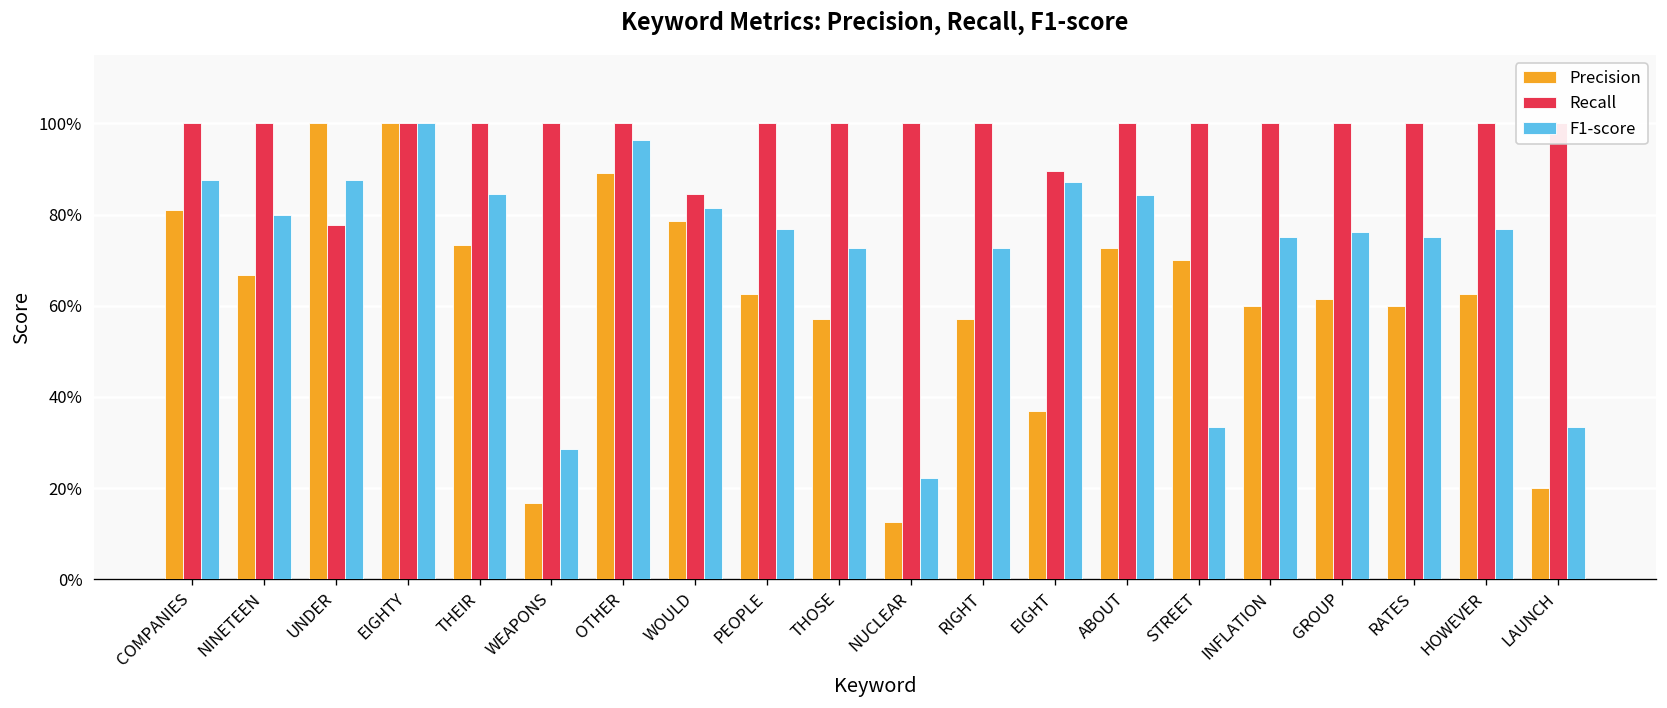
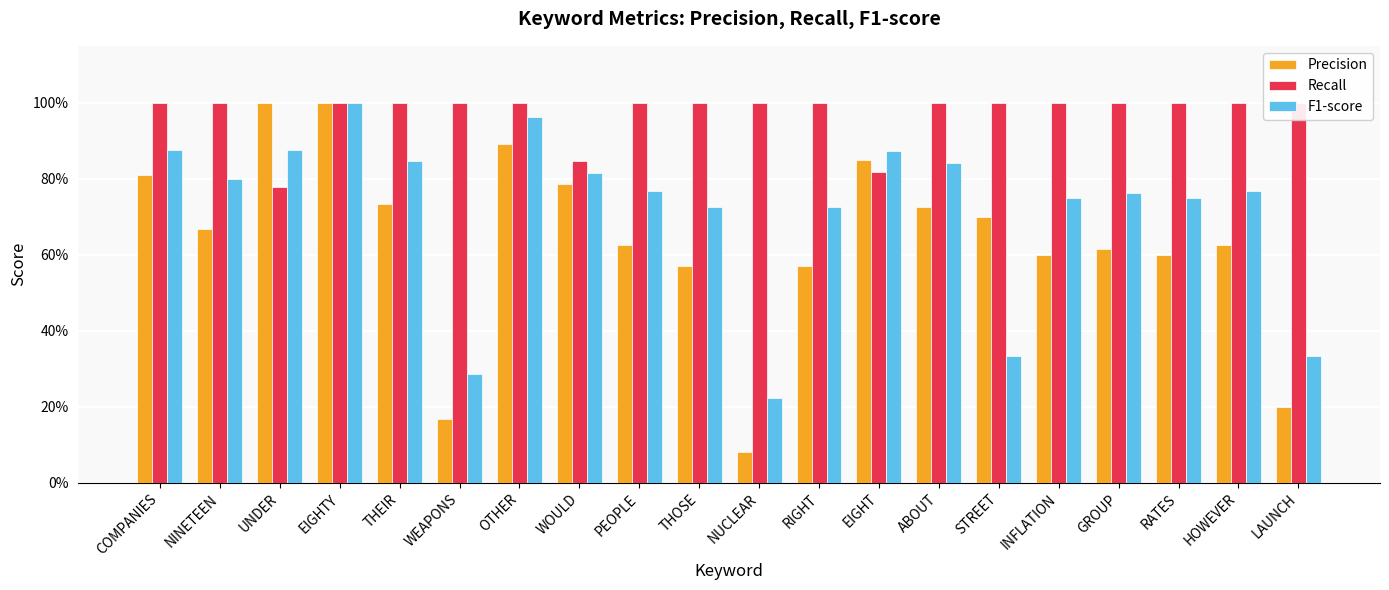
  {
    "Precision": {
      "COMPANIES": "81%",
      "NINETEEN": "67%",
      "UNDER": "100%",
      "EIGHTY": "100%",
      "THEIR": "73%",
      "WEAPONS": "17%",
      "OTHER": "89%",
      "WOULD": "79%",
      "PEOPLE": "63%",
      "THOSE": "57%",
-     "NUCLEAR": "13%",
+     "NUCLEAR": "8%",
      "RIGHT": "57%",
-     "EIGHT": "37%",
+     "EIGHT": "85%",
      "ABOUT": "73%",
      "STREET": "70%",
      "INFLATION": "60%",
      "GROUP": "62%",
      "RATES": "60%",
      "HOWEVER": "63%",
      "LAUNCH": "20%"
    },
    "Recall": {
      "COMPANIES": "100%",
      "NINETEEN": "100%",
      "UNDER": "78%",
      "EIGHTY": "100%",
      "THEIR": "100%",
      "WEAPONS": "100%",
      "OTHER": "100%",
      "WOULD": "85%",
      "PEOPLE": "100%",
      "THOSE": "100%",
      "NUCLEAR": "100%",
      "RIGHT": "100%",
-     "EIGHT": "90%",
+     "EIGHT": "82%",
      "ABOUT": "100%",
      "STREET": "100%",
      "INFLATION": "100%",
      "GROUP": "100%",
      "RATES": "100%",
      "HOWEVER": "100%"
    },
    "F1-score": {
      "COMPANIES": "88%",
      "NINETEEN": "80%",
      "UNDER": "88%",
      "EIGHTY": "100%",
      "THEIR": "85%",
      "WEAPONS": "29%",
      "OTHER": "96%",
      "WOULD": "82%",
      "PEOPLE": "77%",
      "THOSE": "73%",
      "NUCLEAR": "22%",
      "RIGHT": "73%",
      "EIGHT": "87%",
      "ABOUT": "84%",
      "STREET": "33%",
      "INFLATION": "75%",
      "GROUP": "76%",
      "RATES": "75%",
      "HOWEVER": "77%",
      "LAUNCH": "33%"
    }
  }
